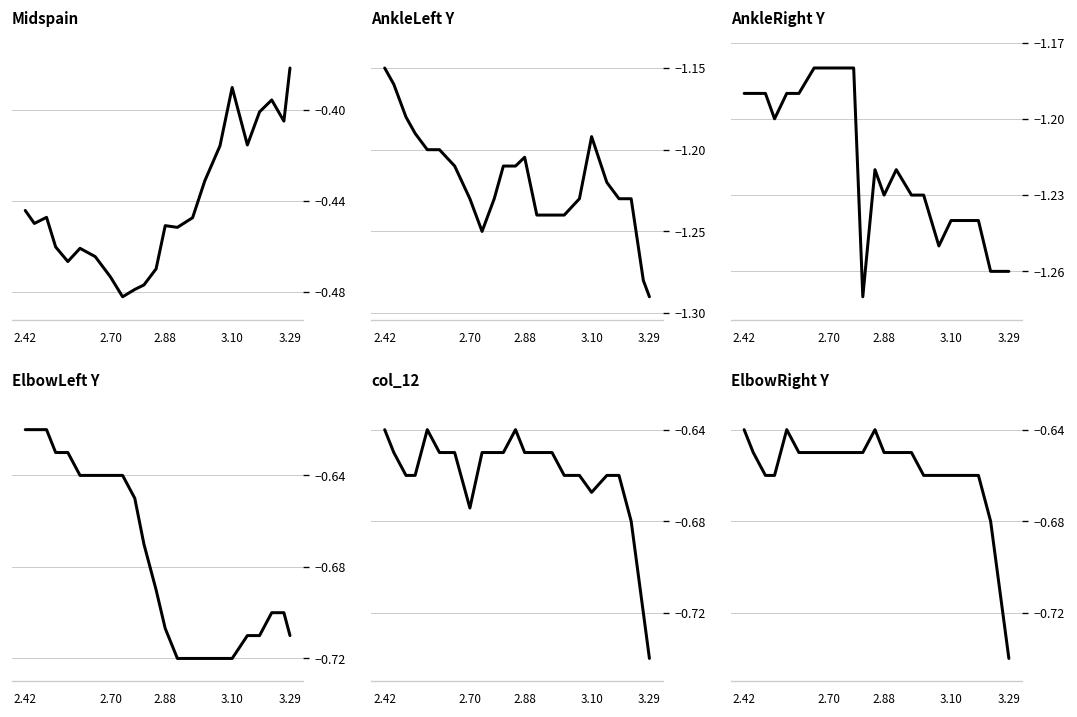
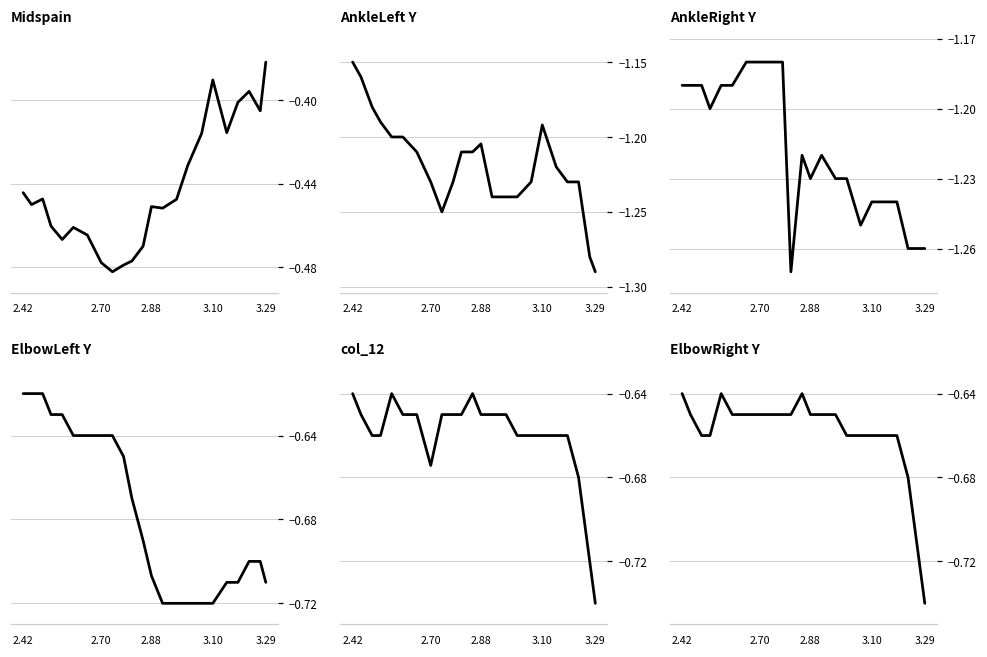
  {
    "Midspain": {
      "2.42": -0.444,
-     "2.70": -0.473,
+     "2.70": -0.478,
      "2.88": -0.451,
      "3.10": -0.390,
      "3.29": -0.382
    },
    "AnkleLeft Y": {
      "2.42": -1.150,
      "2.70": -1.230,
      "2.88": -1.205,
      "3.10": -1.192,
      "3.29": -1.290
    },
    "AnkleRight Y": {
      "2.42": -1.190,
      "2.70": -1.180,
      "2.88": -1.230,
      "3.10": -1.240,
      "3.29": -1.260
    },
    "ElbowLeft Y": {
      "2.42": -0.620,
      "2.70": -0.640,
      "2.88": -0.707,
      "3.10": -0.720,
      "3.29": -0.710
    },
    "col_12": {
      "2.42": -0.640,
      "2.70": -0.674,
      "2.88": -0.650,
-     "3.10": -0.667,
+     "3.10": -0.660,
      "3.29": -0.740
    },
    "ElbowRight Y": {
      "2.42": -0.640,
      "2.70": -0.650,
      "2.88": -0.650,
      "3.10": -0.660,
      "3.29": -0.740
    }
  }
